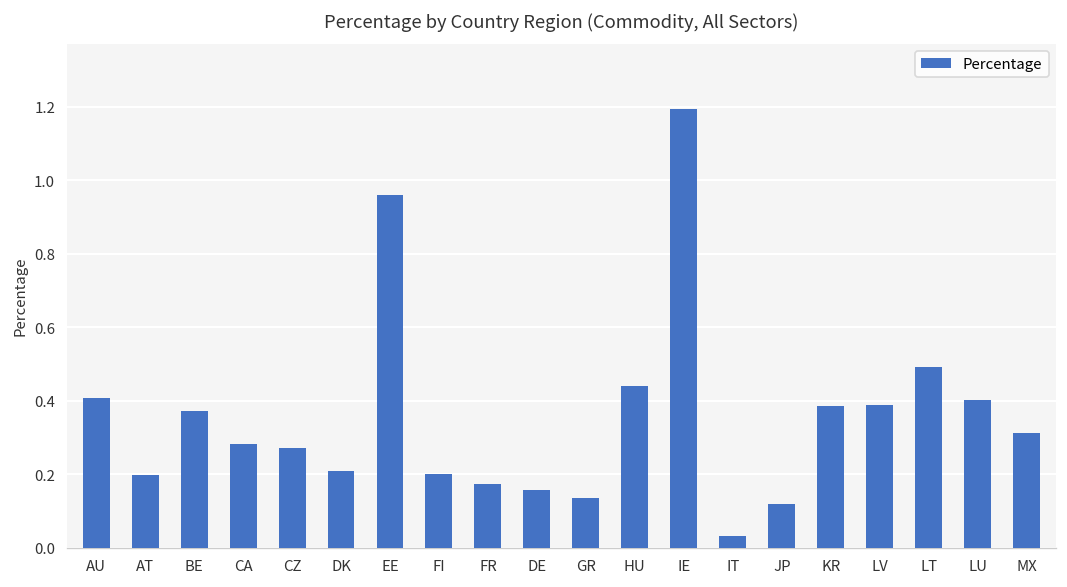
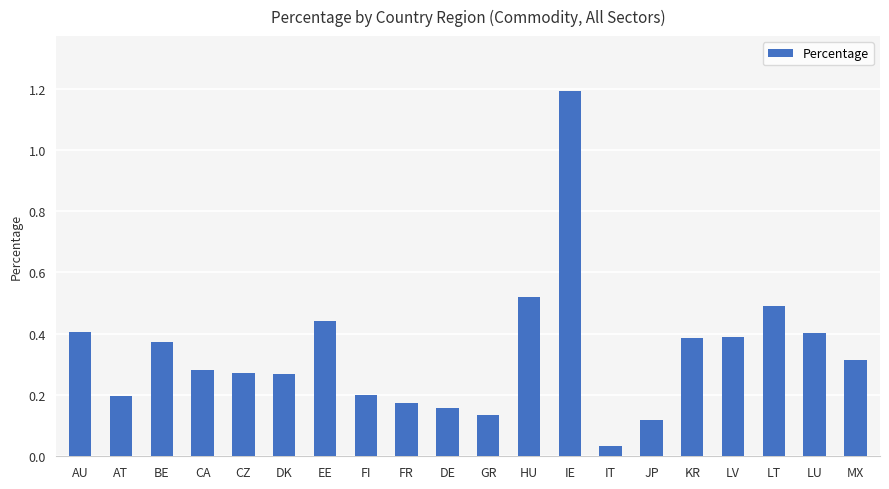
  {
    "AU": 0.41,
    "AT": 0.20,
    "BE": 0.37,
    "CA": 0.28,
    "CZ": 0.27,
-   "DK": 0.21,
-   "EE": 0.96,
+   "DK": 0.27,
+   "EE": 0.44,
    "FI": 0.20,
    "FR": 0.17,
    "DE": 0.16,
    "GR": 0.13,
-   "HU": 0.44,
+   "HU": 0.52,
    "IE": 1.19,
    "IT": 0.03,
    "JP": 0.12,
    "KR": 0.39,
    "LV": 0.39,
    "LT": 0.49,
    "LU": 0.40,
    "MX": 0.31
  }
